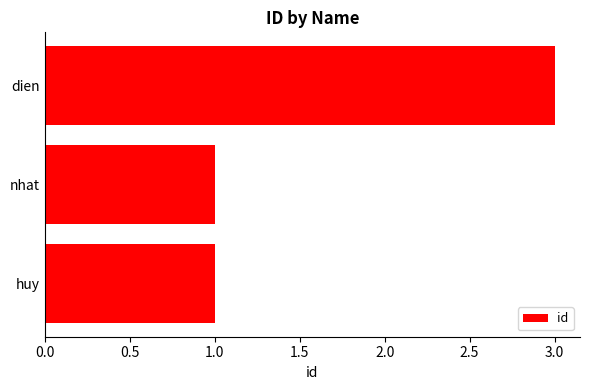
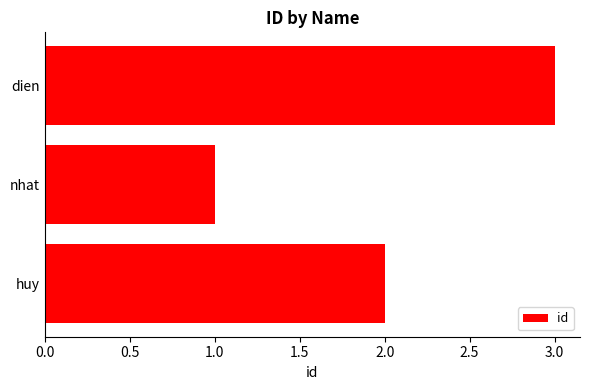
  {
    "dien": 3,
    "nhat": 1,
-   "huy": 1
+   "huy": 2
  }
